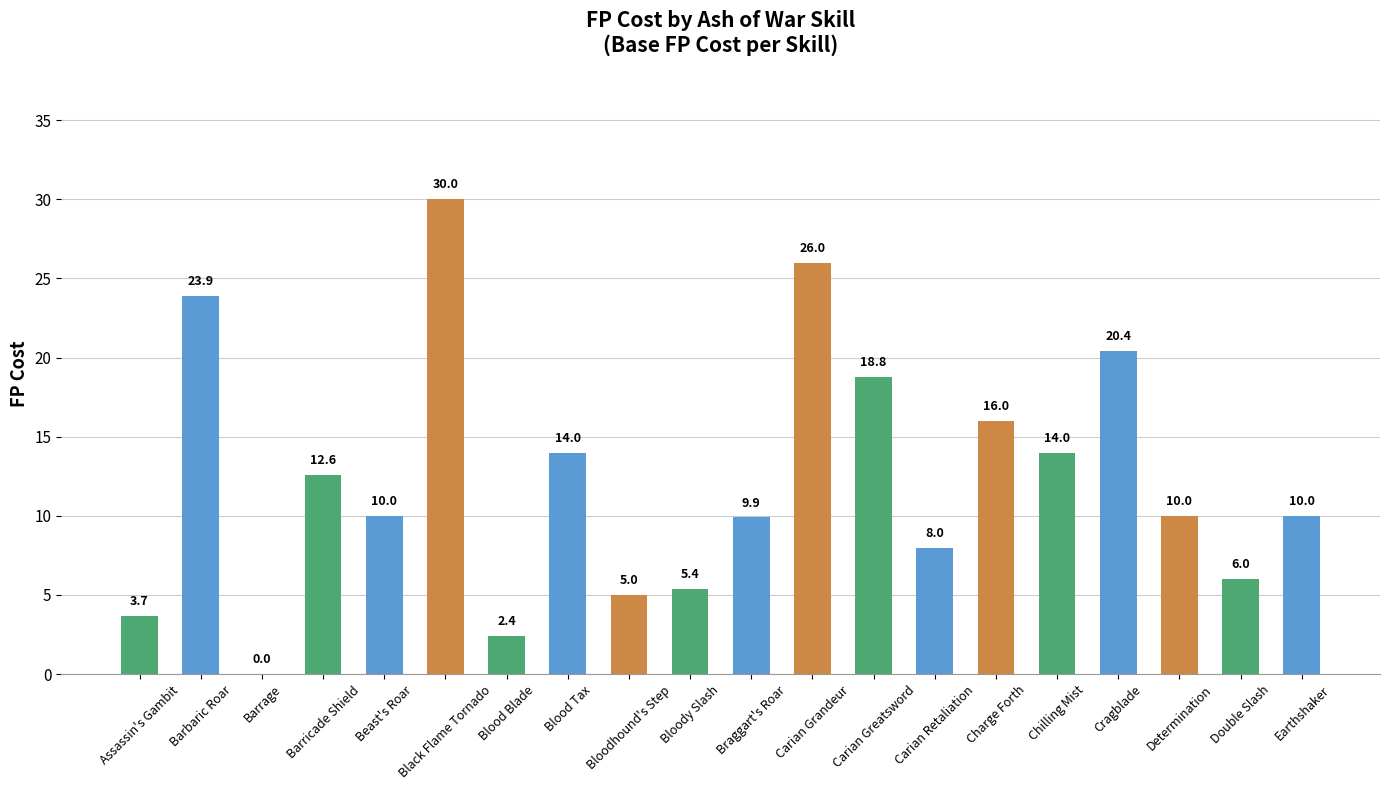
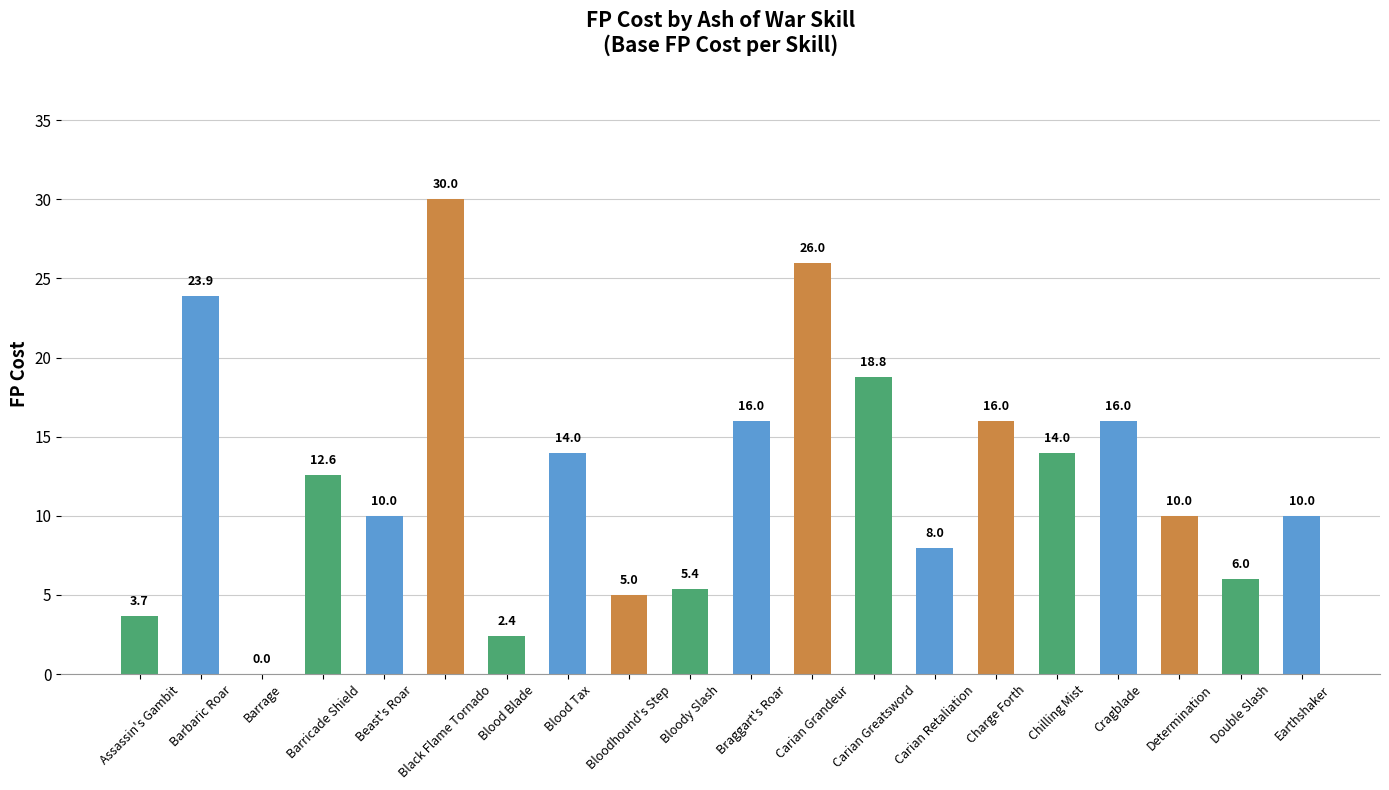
  {
    "Assassin's Gambit": 3.7,
    "Barbaric Roar": 23.9,
    "Barrage": 0.0,
    "Barricade Shield": 12.6,
    "Beast's Roar": 10.0,
    "Black Flame Tornado": 30.0,
    "Blood Blade": 2.4,
    "Blood Tax": 14.0,
    "Bloodhound's Step": 5.0,
    "Bloody Slash": 5.4,
-   "Braggart's Roar": 9.9,
+   "Braggart's Roar": 16.0,
    "Carian Grandeur": 26.0,
    "Carian Greatsword": 18.8,
    "Carian Retaliation": 8.0,
    "Charge Forth": 16.0,
    "Chilling Mist": 14.0,
-   "Cragblade": 20.4,
+   "Cragblade": 16.0,
    "Determination": 10.0,
    "Double Slash": 6.0,
    "Earthshaker": 10.0
  }
